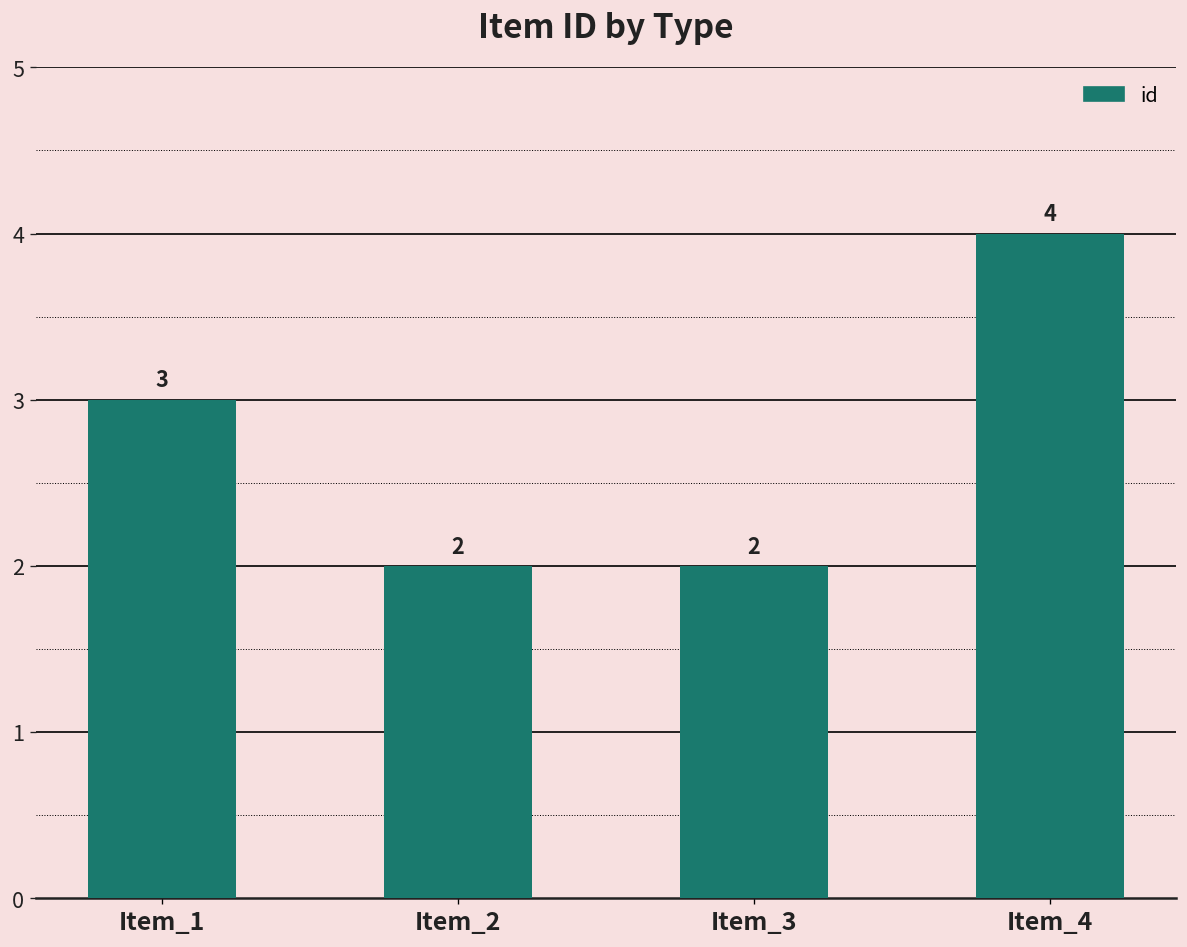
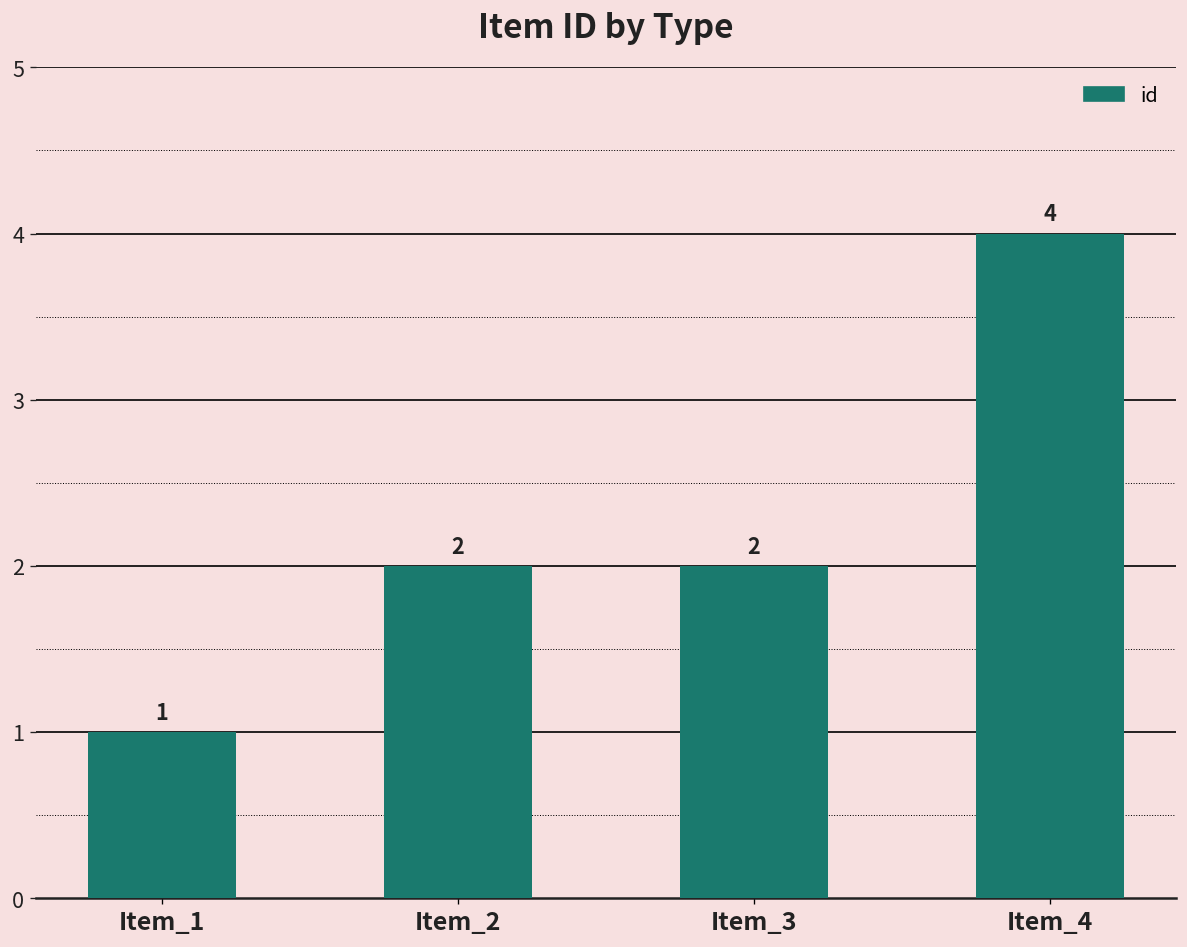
  {
-   "Item_1": 3,
+   "Item_1": 1,
    "Item_2": 2,
    "Item_3": 2,
    "Item_4": 4
  }
